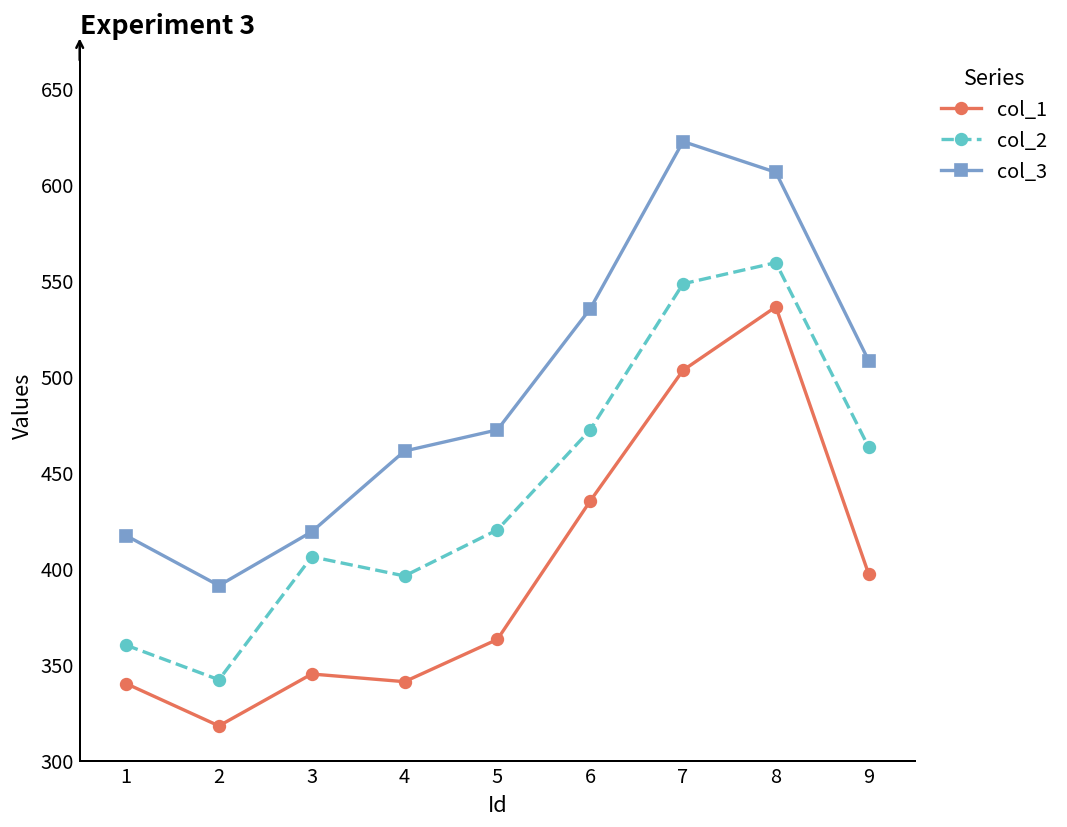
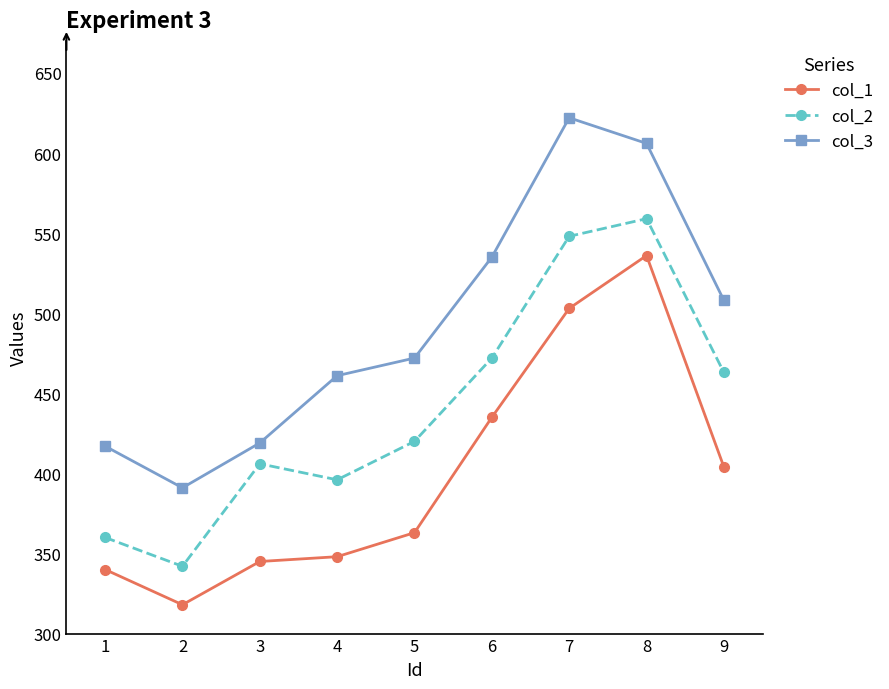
  {
    "col_1": {
      "1": 340,
      "2": 318,
      "3": 345,
-     "4": 341,
+     "4": 348,
      "5": 363,
      "6": 435,
      "7": 503,
      "8": 536,
-     "9": 397
+     "9": 404
    }
  }
